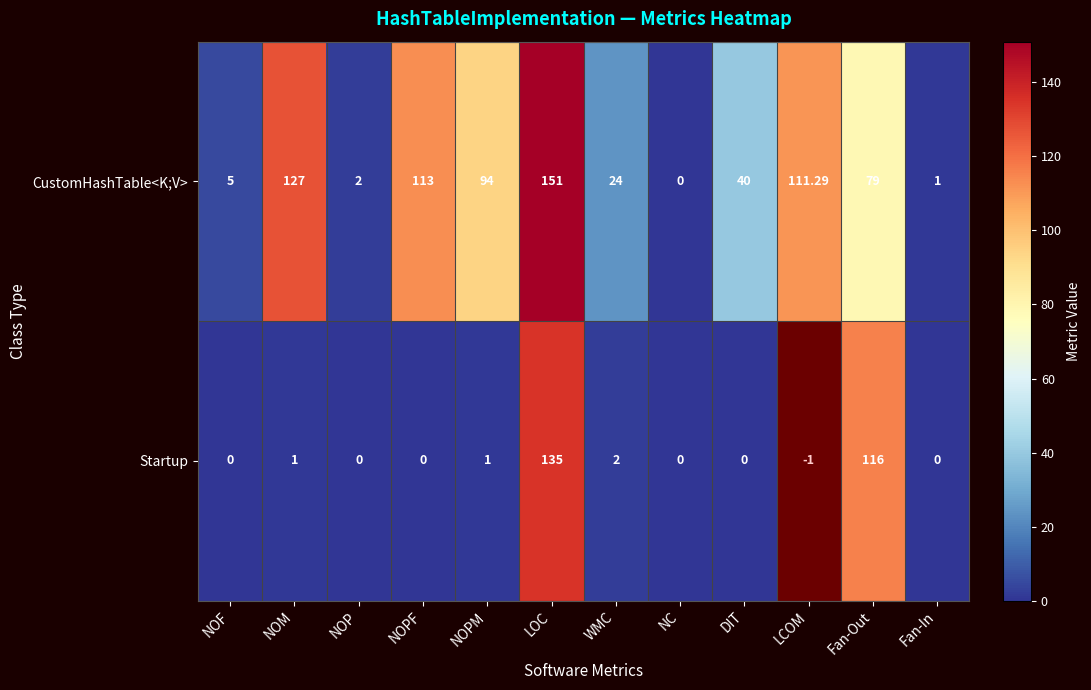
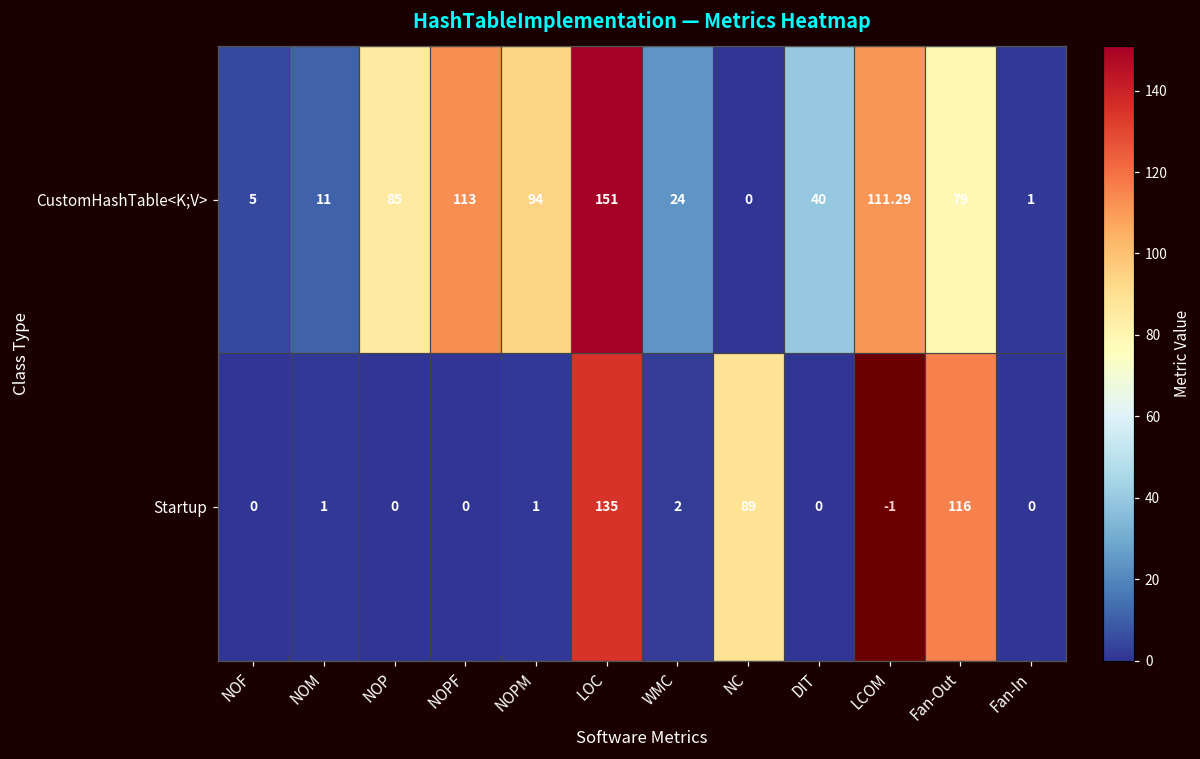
  {
    "CustomHashTable<K;V>": {
      "NOF": 5,
-     "NOM": 127,
-     "NOP": 2,
+     "NOM": 11,
+     "NOP": 85,
      "NOPF": 113,
      "NOPM": 94,
      "LOC": 151,
      "WMC": 24,
      "NC": 0,
      "DIT": 40,
      "LCOM": 111.29,
      "Fan-Out": 79,
      "Fan-In": 1
    },
    "Startup": {
      "NOF": 0,
      "NOM": 1,
      "NOP": 0,
      "NOPF": 0,
      "NOPM": 1,
      "LOC": 135,
      "WMC": 2,
-     "NC": 0,
+     "NC": 89,
      "DIT": 0,
      "Fan-Out": 116,
      "Fan-In": 0
    }
  }
